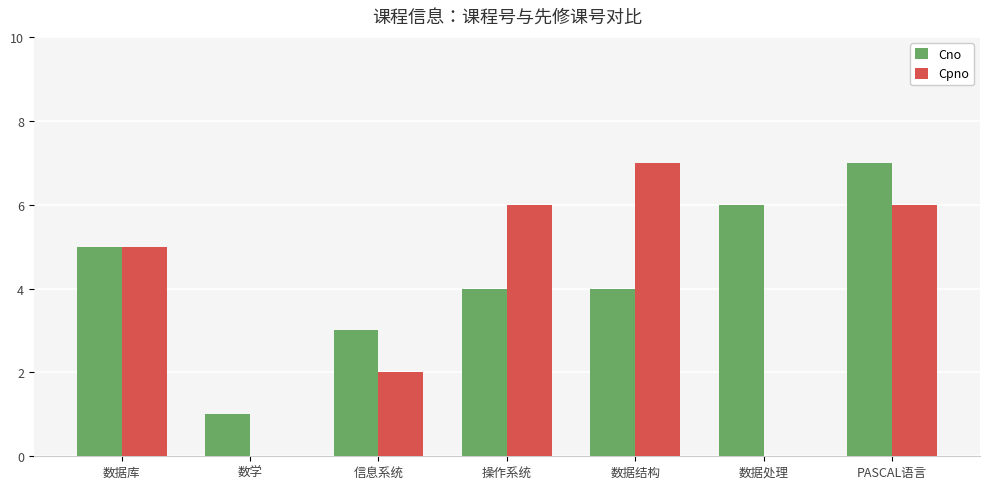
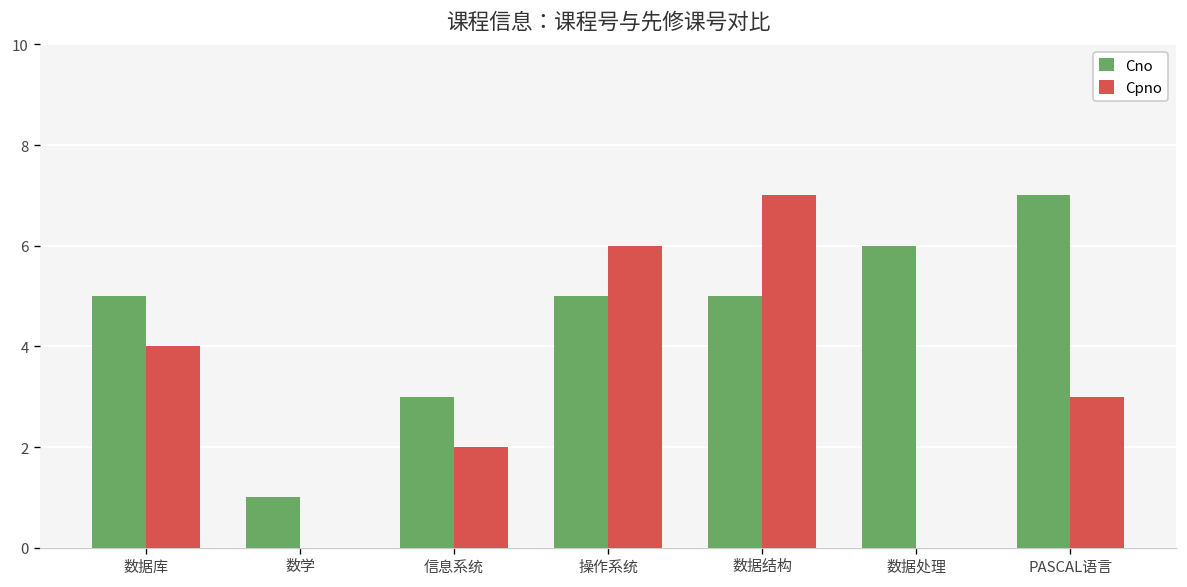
  {
    "Cno": {
      "数据库": 5,
      "数学": 1,
      "信息系统": 3,
-     "操作系统": 4,
-     "数据结构": 4,
+     "操作系统": 5,
+     "数据结构": 5,
      "数据处理": 6,
      "PASCAL语言": 7
    },
    "Cpno": {
-     "数据库": 5,
+     "数据库": 4,
      "数学": 0,
      "信息系统": 2,
      "操作系统": 6,
      "数据结构": 7,
      "数据处理": 0,
-     "PASCAL语言": 6
+     "PASCAL语言": 3
    }
  }
